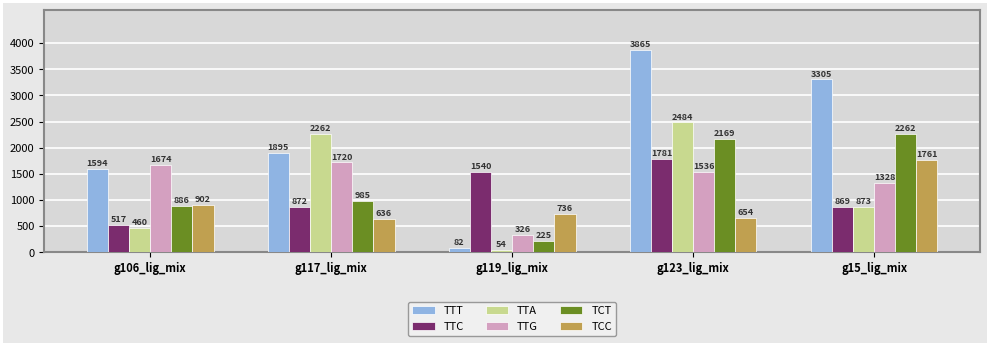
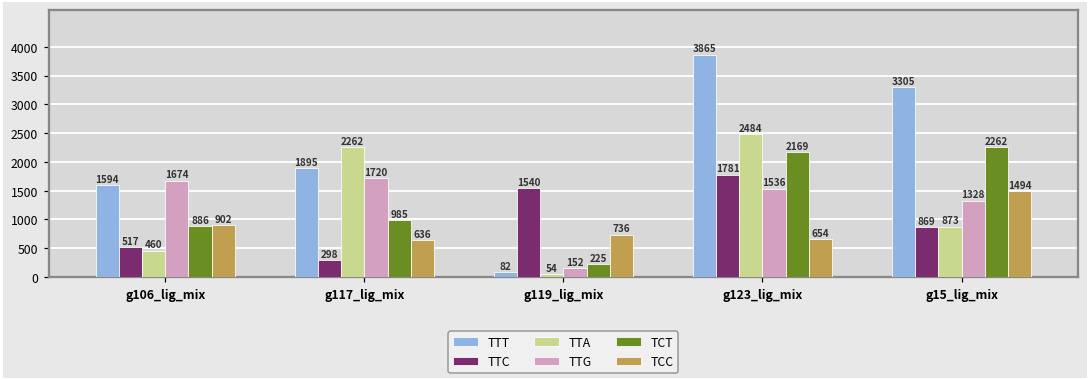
  {
    "TTT": {
      "g106_lig_mix": 1594,
      "g117_lig_mix": 1895,
      "g119_lig_mix": 82,
      "g123_lig_mix": 3865,
      "g15_lig_mix": 3305
    },
    "TTC": {
      "g106_lig_mix": 517,
-     "g117_lig_mix": 872,
+     "g117_lig_mix": 298,
      "g119_lig_mix": 1540,
      "g123_lig_mix": 1781,
      "g15_lig_mix": 869
    },
    "TTA": {
      "g106_lig_mix": 460,
      "g117_lig_mix": 2262,
      "g119_lig_mix": 54,
      "g123_lig_mix": 2484,
      "g15_lig_mix": 873
    },
    "TTG": {
      "g106_lig_mix": 1674,
      "g117_lig_mix": 1720,
-     "g119_lig_mix": 326,
+     "g119_lig_mix": 152,
      "g123_lig_mix": 1536,
      "g15_lig_mix": 1328
    },
    "TCT": {
      "g106_lig_mix": 886,
      "g117_lig_mix": 985,
      "g119_lig_mix": 225,
      "g123_lig_mix": 2169,
      "g15_lig_mix": 2262
    },
    "TCC": {
      "g106_lig_mix": 902,
      "g117_lig_mix": 636,
      "g119_lig_mix": 736,
      "g123_lig_mix": 654,
-     "g15_lig_mix": 1761
+     "g15_lig_mix": 1494
    }
  }
